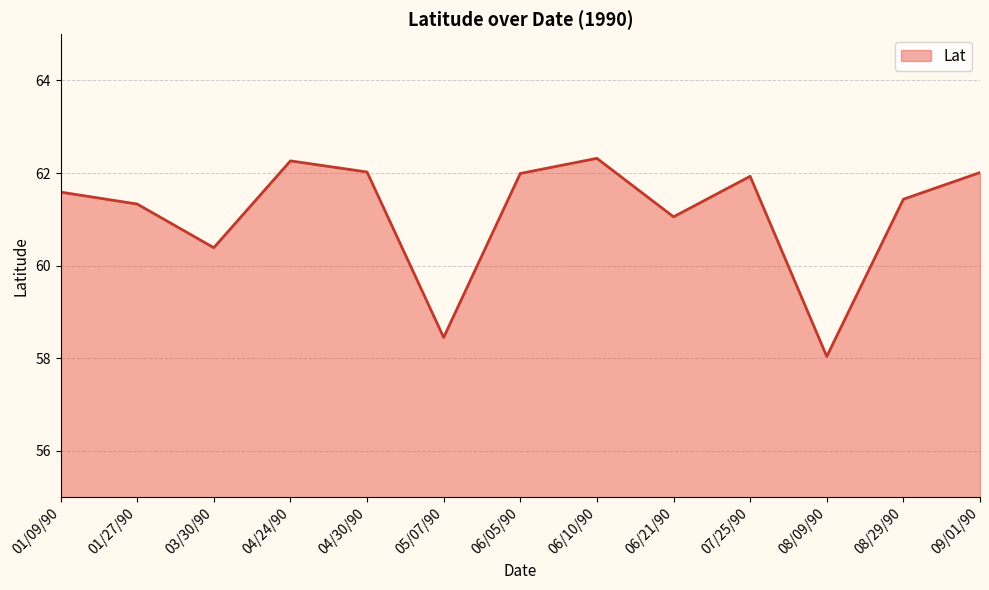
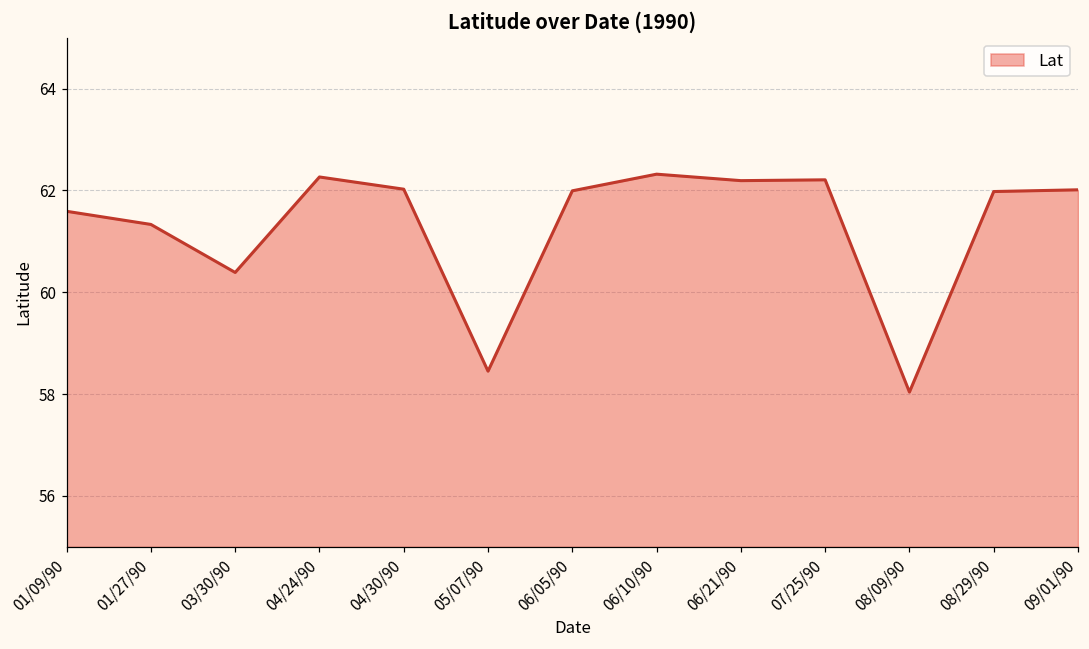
  {
    "01/09/90": 61.6,
    "01/27/90": 61.3,
    "03/30/90": 60.4,
    "04/24/90": 62.3,
    "04/30/90": 62.0,
    "05/07/90": 58.5,
    "06/05/90": 62.0,
    "06/10/90": 62.3,
-   "06/21/90": 61.1,
-   "07/25/90": 61.9,
+   "06/21/90": 62.2,
+   "07/25/90": 62.2,
    "08/09/90": 58.0,
-   "08/29/90": 61.4,
+   "08/29/90": 62.0,
    "09/01/90": 62.0
  }
